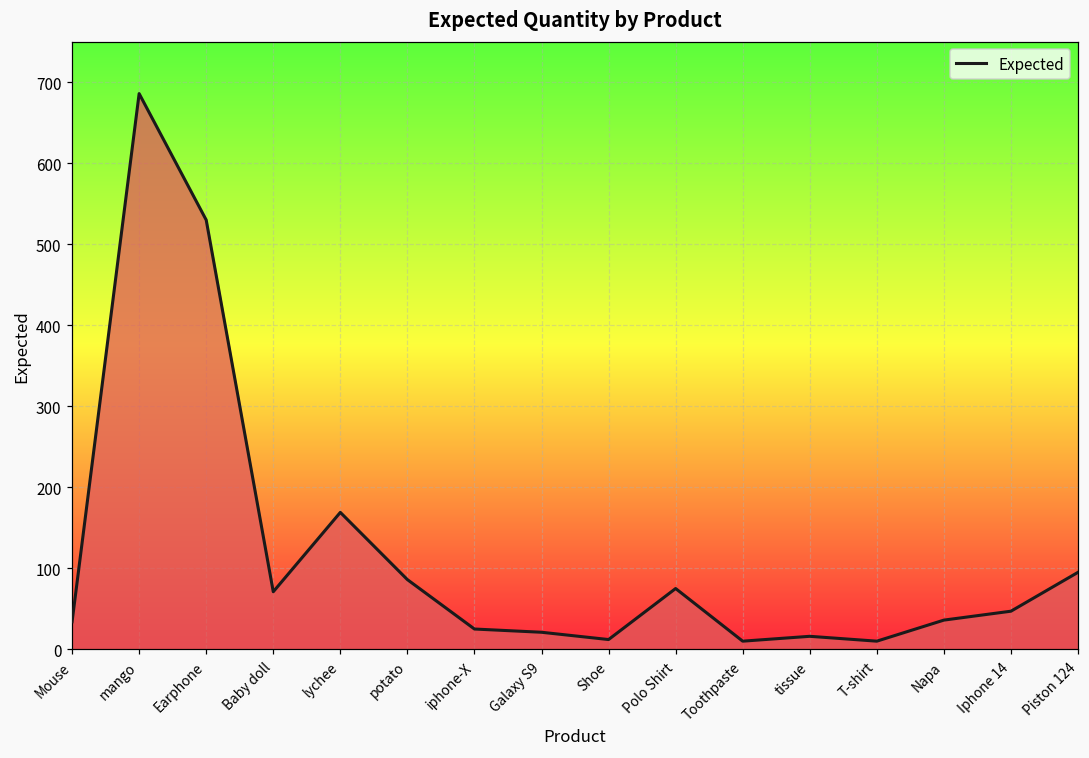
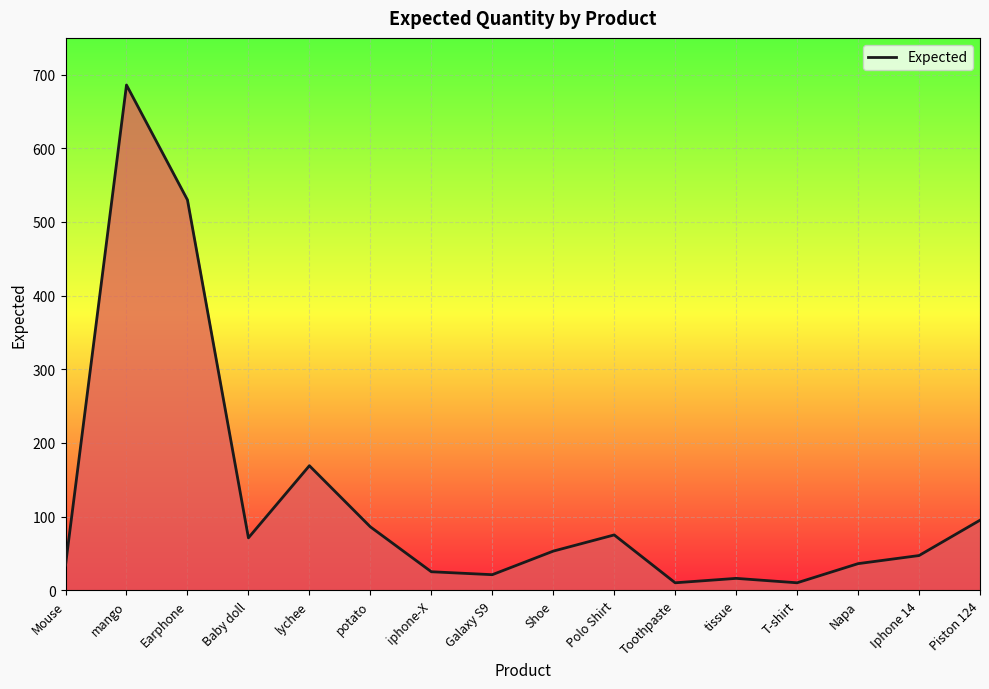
  {
    "Mouse": 30,
    "mango": 690,
    "Earphone": 530,
    "Baby doll": 70,
    "lychee": 170,
    "potato": 90,
    "iphone-X": 30,
    "Galaxy S9": 20,
-   "Shoe": 10,
+   "Shoe": 50,
    "Polo Shirt": 80,
    "Toothpaste": 10,
    "tissue": 20,
    "T-shirt": 10,
    "Napa": 40,
    "Iphone 14": 50,
    "Piston 124": 100
  }
